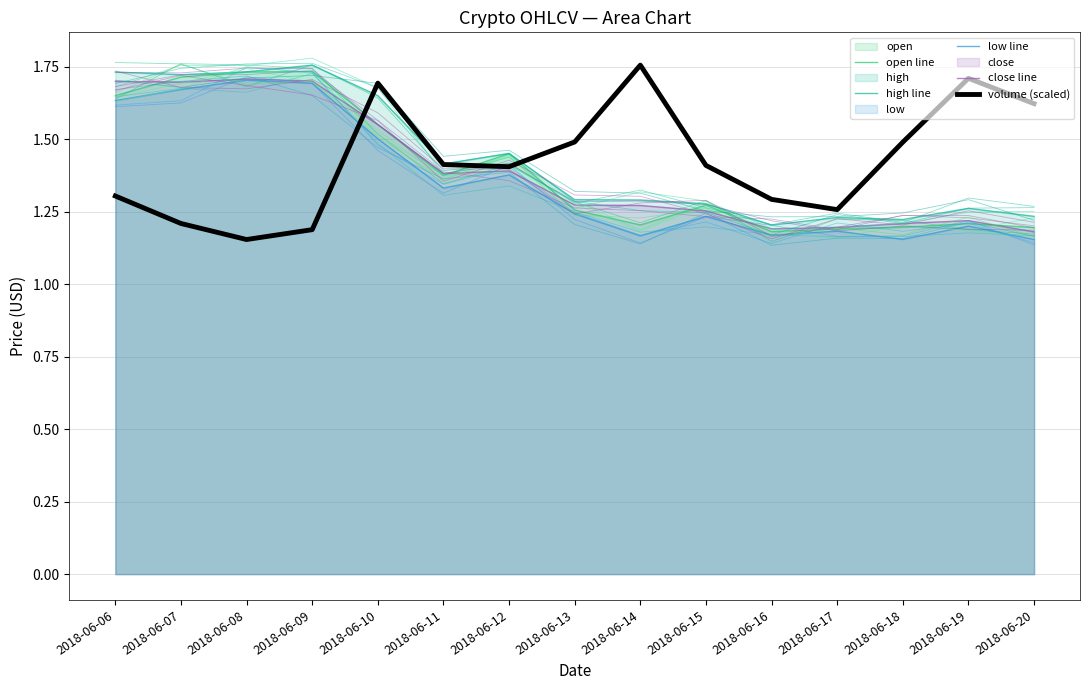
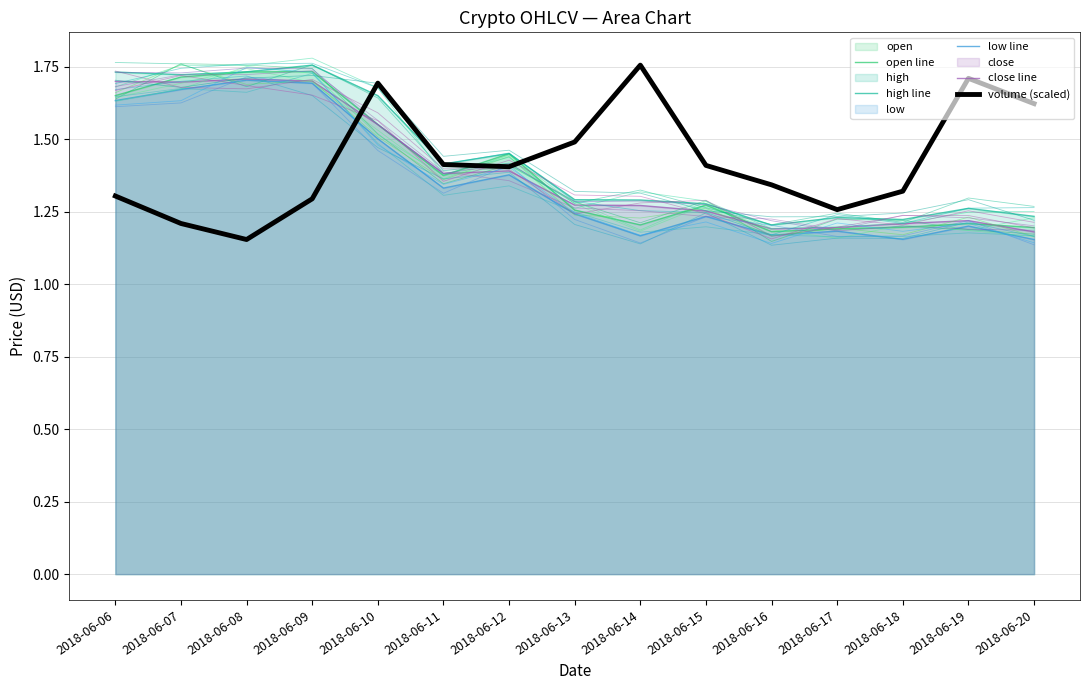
  {
    "volume (scaled)": {
      "2018-06-06": 1.30,
      "2018-06-07": 1.21,
      "2018-06-08": 1.15,
-     "2018-06-09": 1.19,
+     "2018-06-09": 1.29,
      "2018-06-13": 1.49,
      "2018-06-14": 1.76,
      "2018-06-15": 1.41,
-     "2018-06-16": 1.29,
+     "2018-06-16": 1.34,
      "2018-06-17": 1.26,
-     "2018-06-18": 1.49
+     "2018-06-18": 1.32
    }
  }
